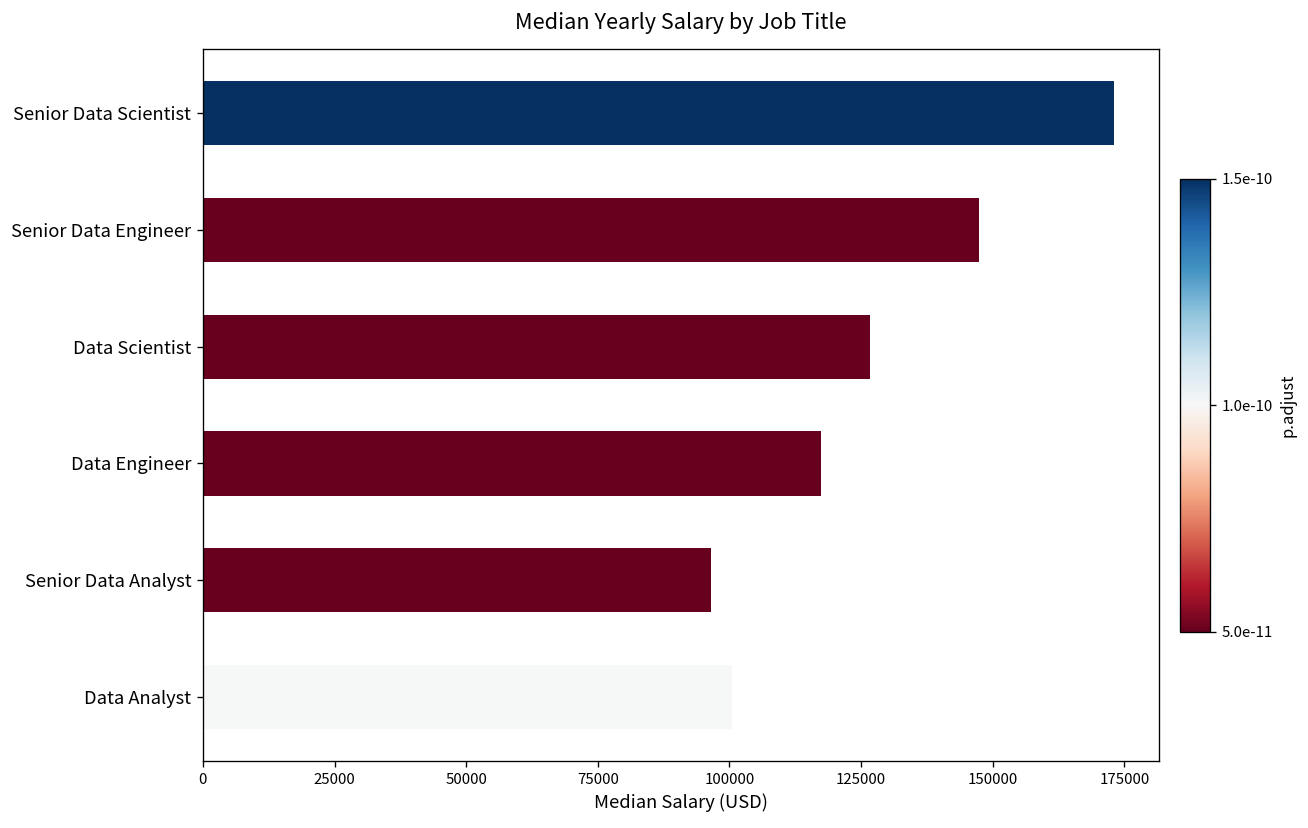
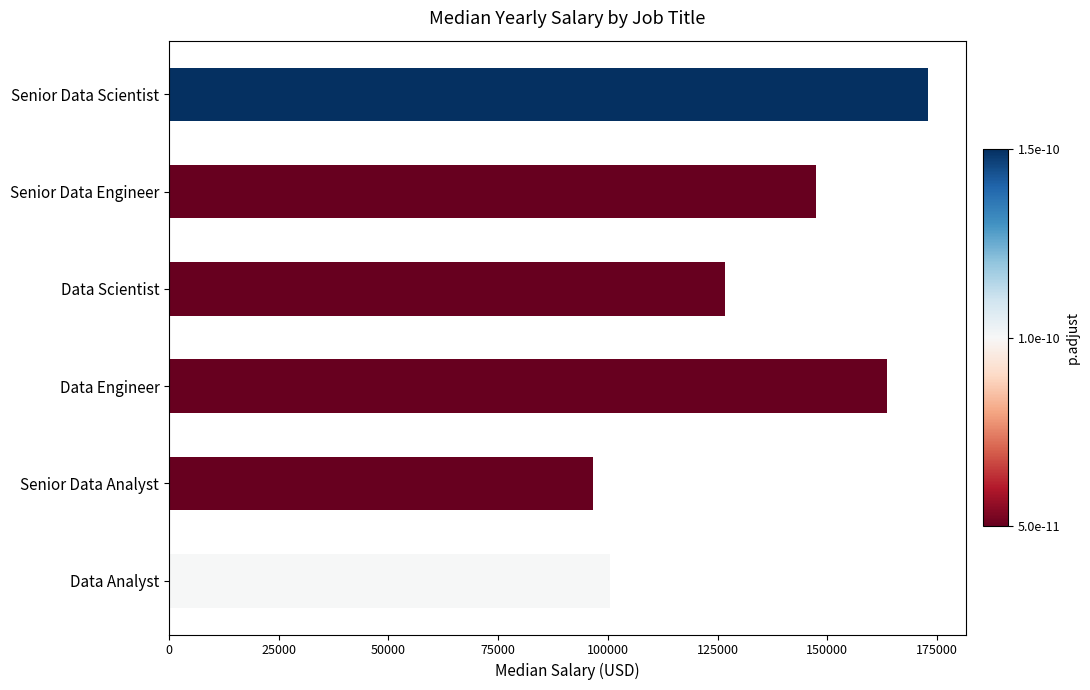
  {
    "Senior Data Scientist": 173000,
    "Senior Data Engineer": 147000,
    "Data Scientist": 127000,
-   "Data Engineer": 117000,
+   "Data Engineer": 164000,
    "Senior Data Analyst": 97000,
    "Data Analyst": 100000
  }
